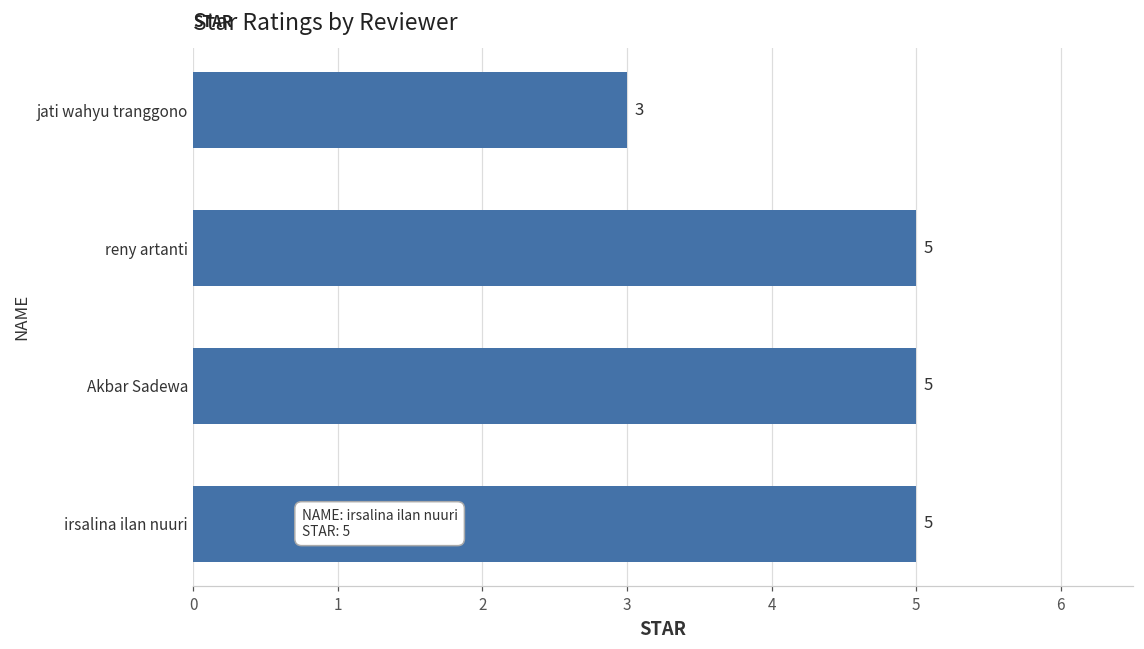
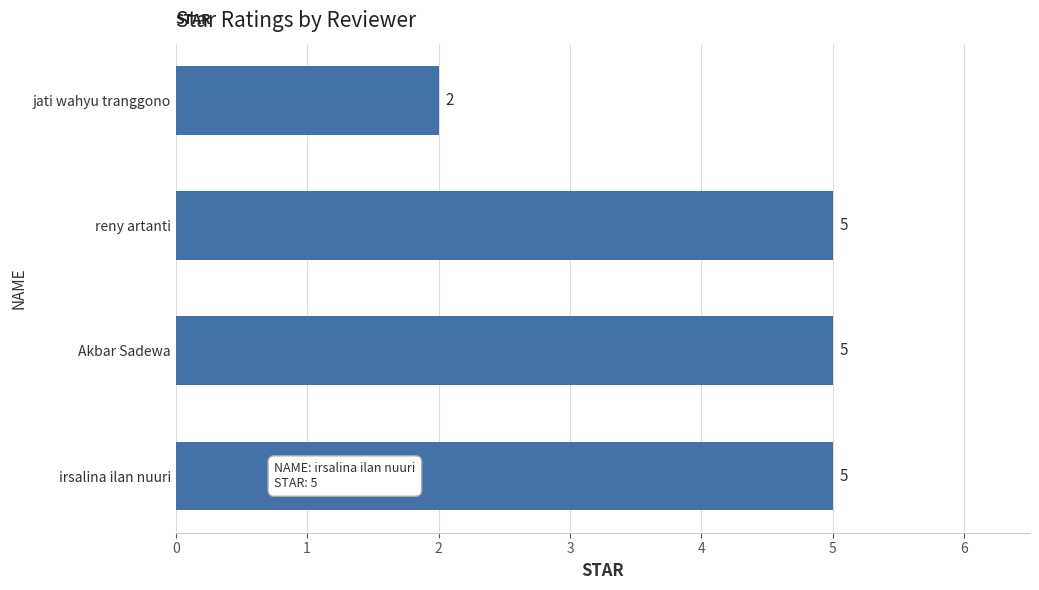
  {
-   "jati wahyu tranggono": 3,
+   "jati wahyu tranggono": 2,
    "reny artanti": 5,
    "Akbar Sadewa": 5,
    "irsalina ilan nuuri": 5
  }
